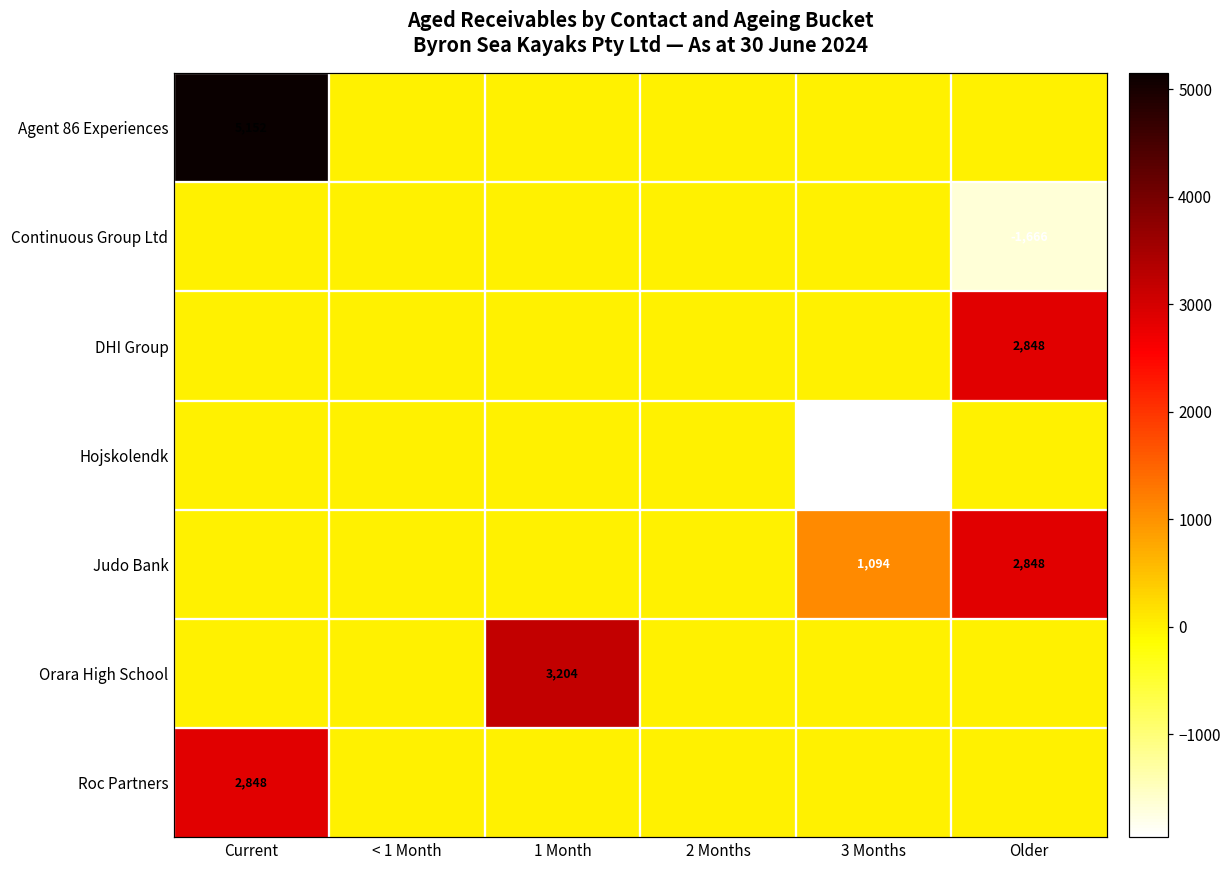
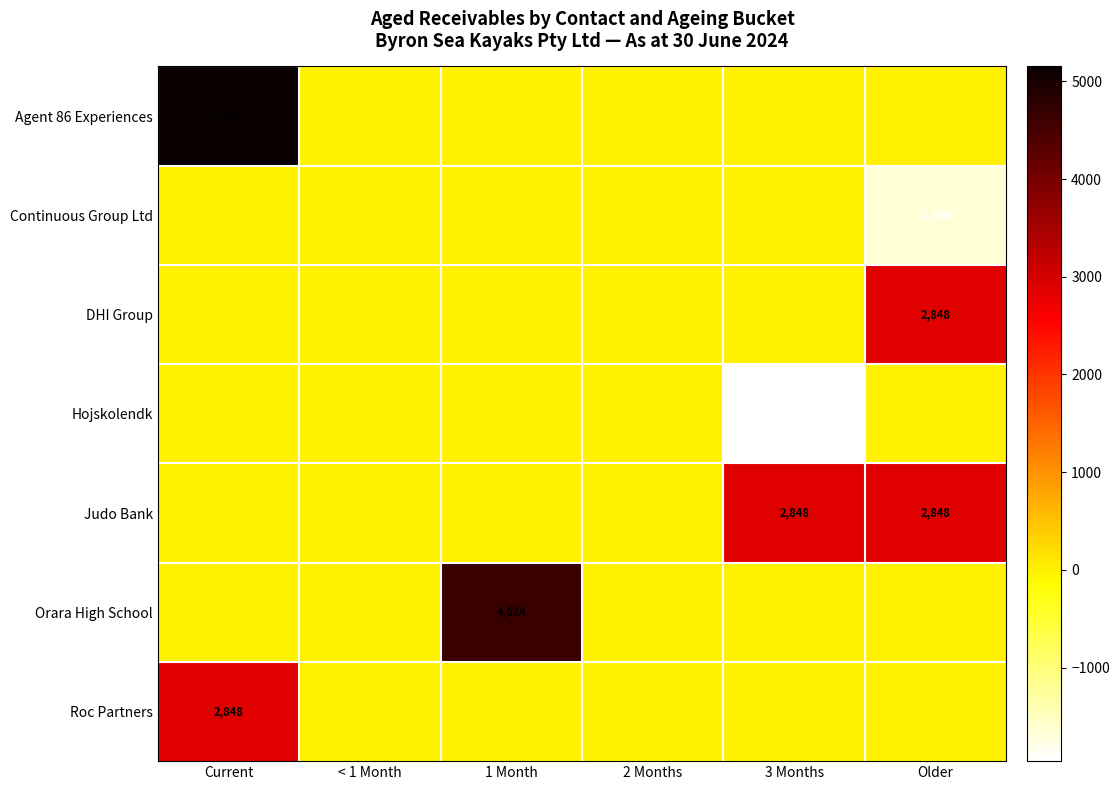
  {
    "DHI Group": {
      "Older": "2,848"
    },
    "Judo Bank": {
-     "3 Months": "1,094",
+     "3 Months": "2,848",
      "Older": "2,848"
    },
    "Orara High School": {
-     "1 Month": "3,204"
+     "1 Month": "4,624"
    },
    "Roc Partners": {
      "Current": "2,848"
    }
  }
